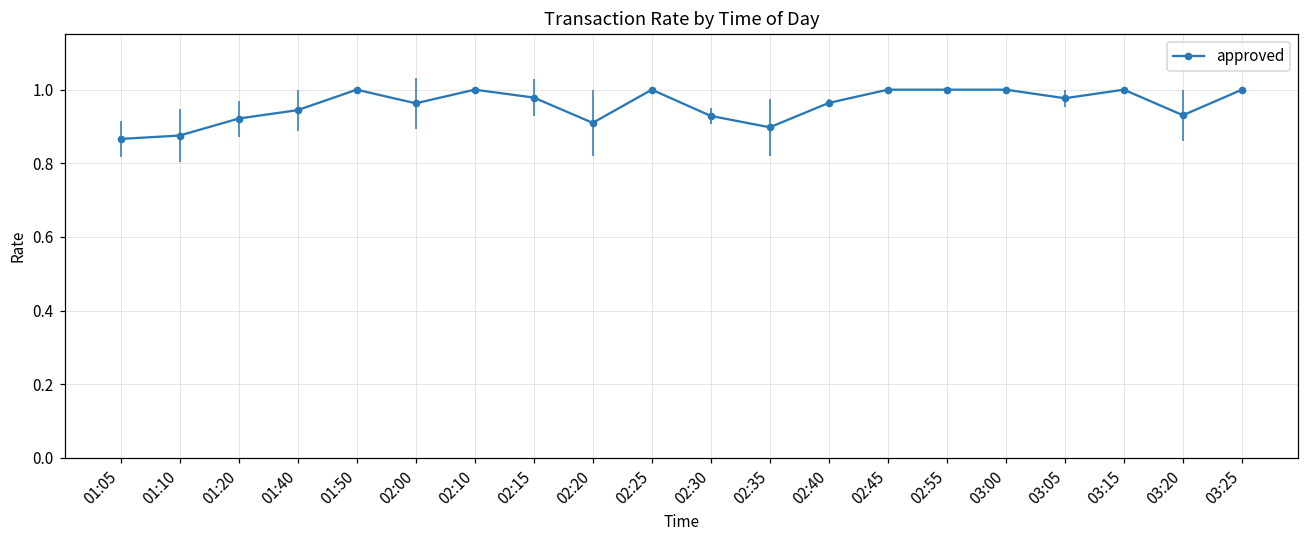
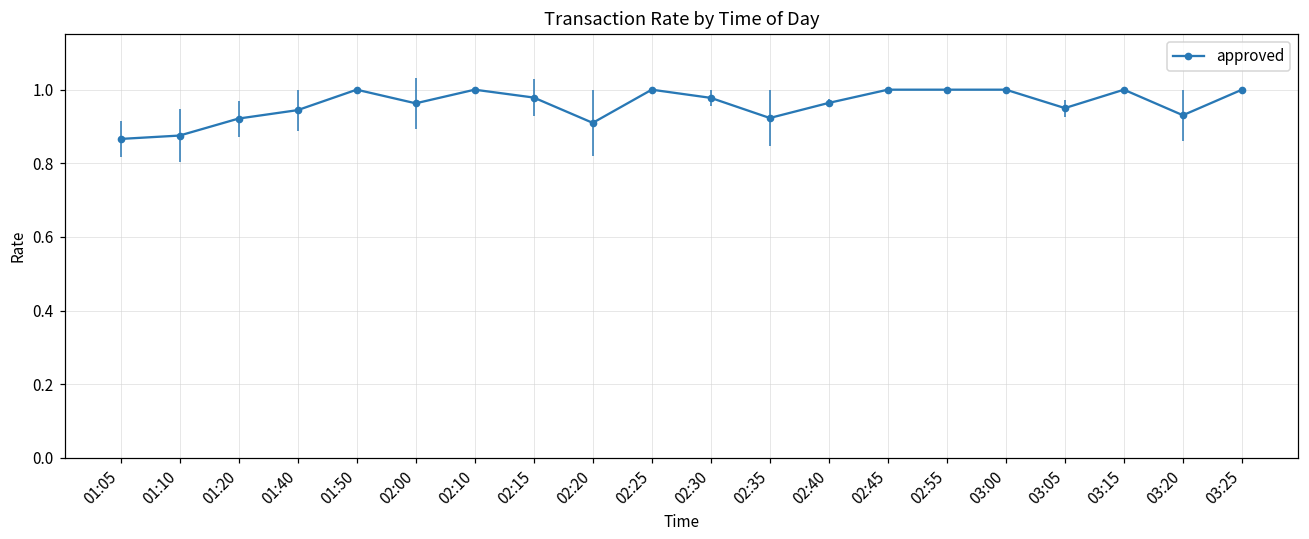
  {
    "01:05": 0.87,
    "01:10": 0.88,
    "01:20": 0.92,
    "01:40": 0.94,
    "01:50": 1.00,
    "02:00": 0.96,
    "02:10": 1.00,
    "02:15": 0.98,
    "02:20": 0.91,
    "02:25": 1.00,
-   "02:30": 0.93,
-   "02:35": 0.90,
+   "02:30": 0.98,
+   "02:35": 0.92,
    "02:40": 0.96,
    "02:45": 1.00,
    "02:55": 1.00,
    "03:00": 1.00,
-   "03:05": 0.98,
+   "03:05": 0.95,
    "03:15": 1.00,
    "03:20": 0.93,
    "03:25": 1.00
  }
